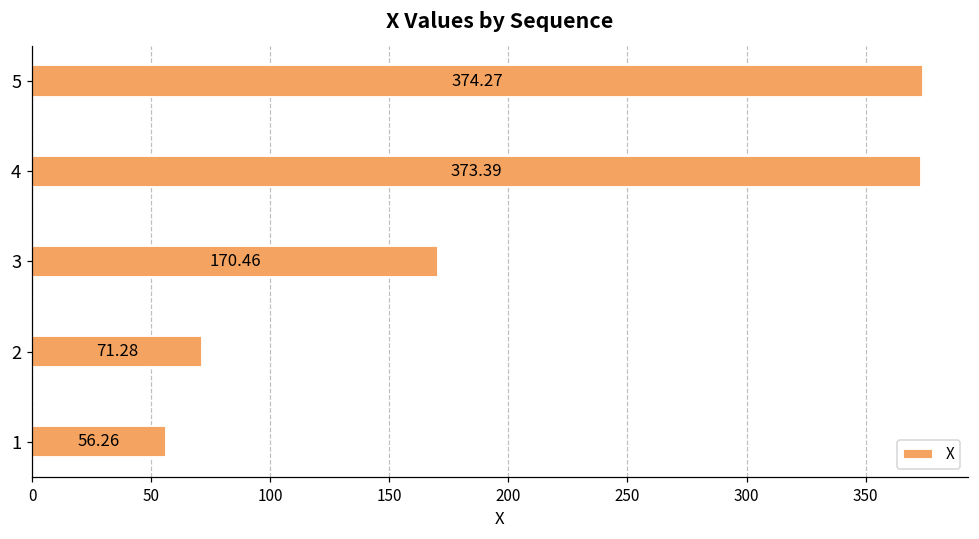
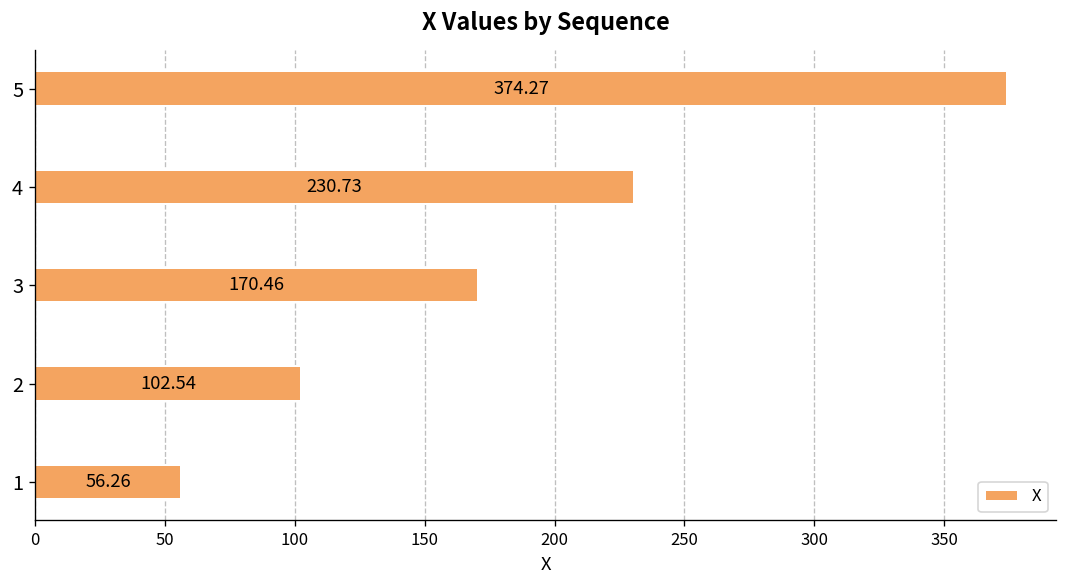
  {
    "5": 374.27,
-   "4": 373.39,
+   "4": 230.73,
    "3": 170.46,
-   "2": 71.28,
+   "2": 102.54,
    "1": 56.26
  }
